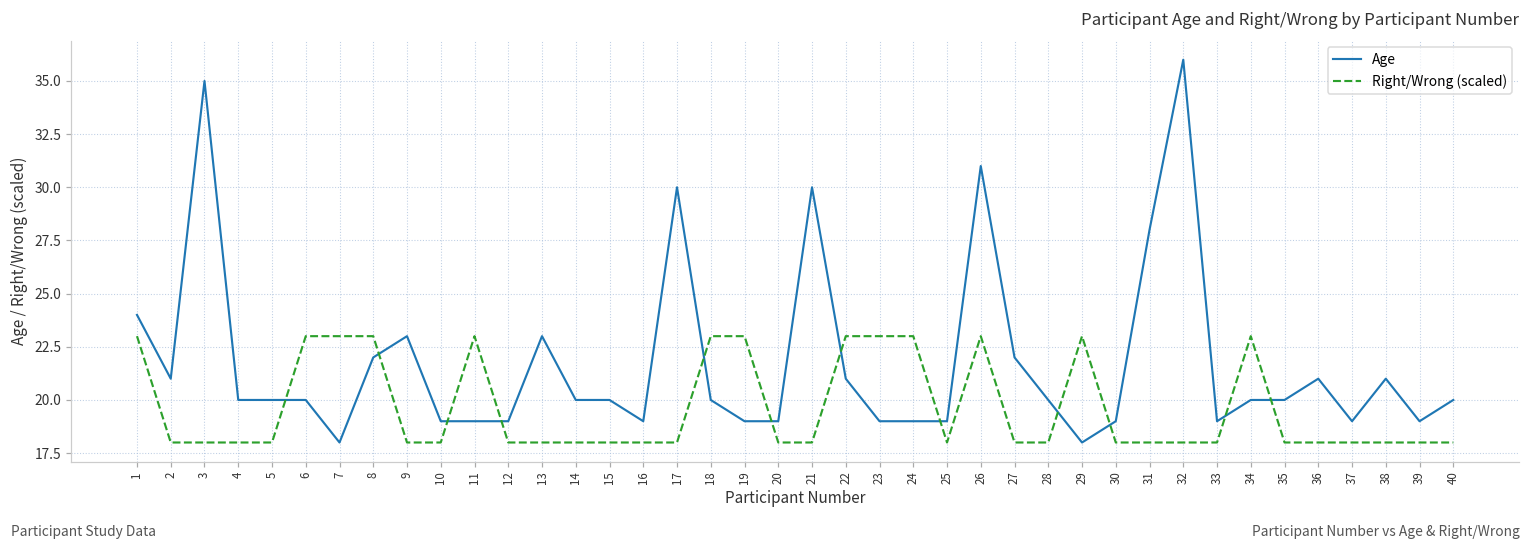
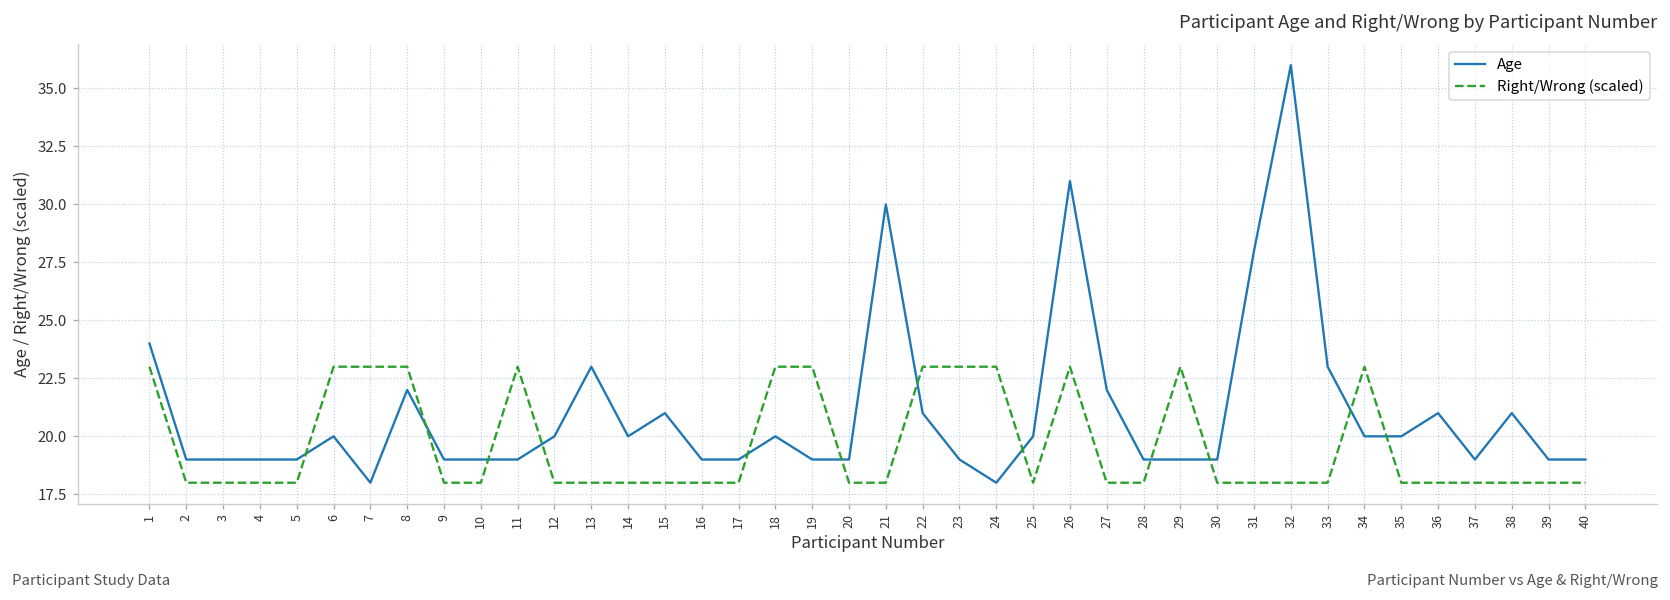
  {
    "Age": {
      "1": 24,
-     "2": 21,
-     "3": 35,
-     "4": 20,
-     "5": 20,
+     "2": 19,
+     "3": 19,
+     "4": 19,
+     "5": 19,
      "6": 20,
      "7": 18,
      "8": 22,
-     "9": 23,
+     "9": 19,
      "10": 19,
      "11": 19,
-     "12": 19,
+     "12": 20,
      "13": 23,
      "14": 20,
-     "15": 20,
+     "15": 21,
      "16": 19,
-     "17": 30,
+     "17": 19,
      "18": 20,
      "19": 19,
      "20": 19,
      "21": 30,
      "22": 21,
      "23": 19,
-     "24": 19,
-     "25": 19,
+     "24": 18,
+     "25": 20,
      "26": 31,
      "27": 22,
-     "28": 20,
-     "29": 18,
+     "28": 19,
+     "29": 19,
      "30": 19,
      "31": 28,
      "32": 36,
-     "33": 19,
+     "33": 23,
      "34": 20,
      "35": 20,
      "36": 21,
      "37": 19,
      "38": 21,
      "39": 19,
-     "40": 20
+     "40": 19
    },
    "Right/Wrong (scaled)": {
      "1": 23,
      "2": 18,
      "3": 18,
      "4": 18,
      "5": 18,
      "6": 23,
      "7": 23,
      "8": 23,
      "9": 18,
      "10": 18,
      "11": 23,
      "12": 18,
      "13": 18,
      "14": 18,
      "15": 18,
      "16": 18,
      "17": 18,
      "18": 23,
      "19": 23,
      "20": 18,
      "21": 18,
      "22": 23,
      "23": 23,
      "24": 23,
      "25": 18,
      "26": 23,
      "27": 18,
      "28": 18,
      "29": 23,
      "30": 18,
      "31": 18,
      "32": 18,
      "33": 18,
      "34": 23,
      "35": 18,
      "36": 18,
      "37": 18,
      "38": 18,
      "39": 18,
      "40": 18
    }
  }
